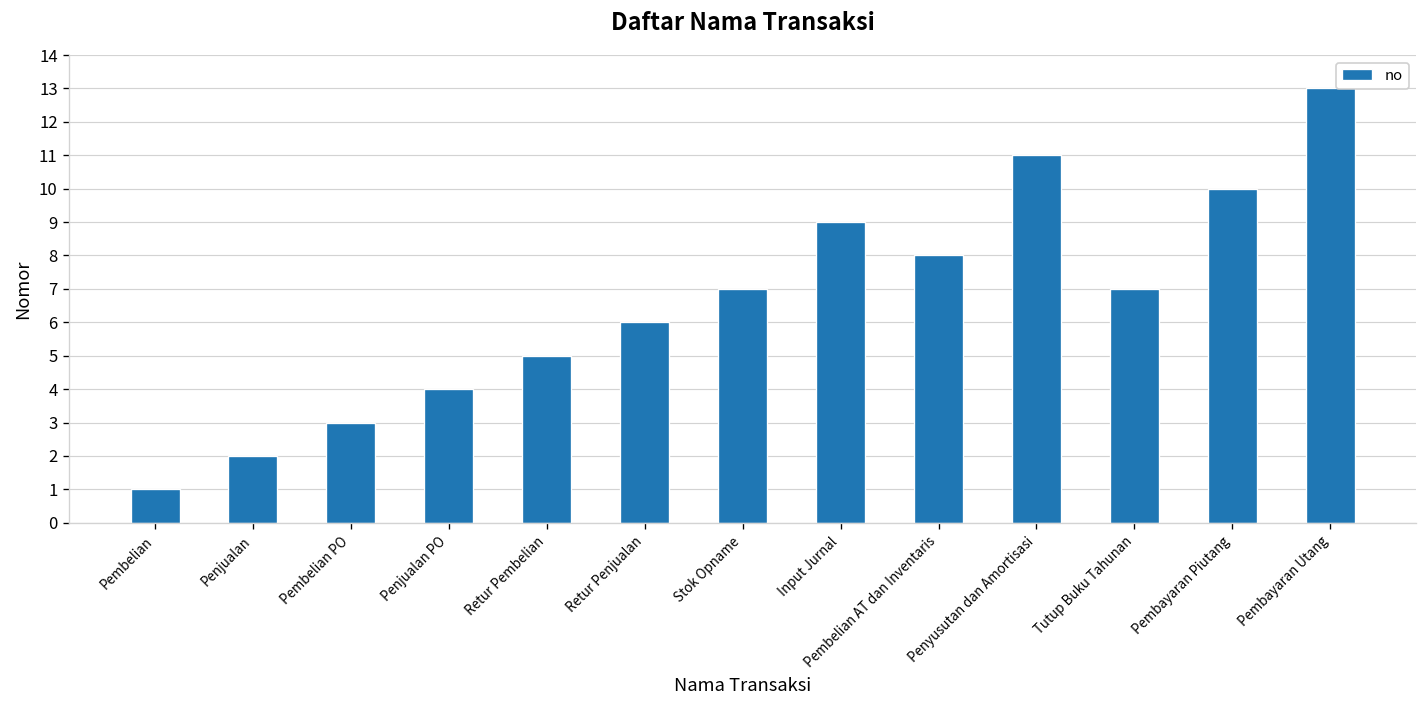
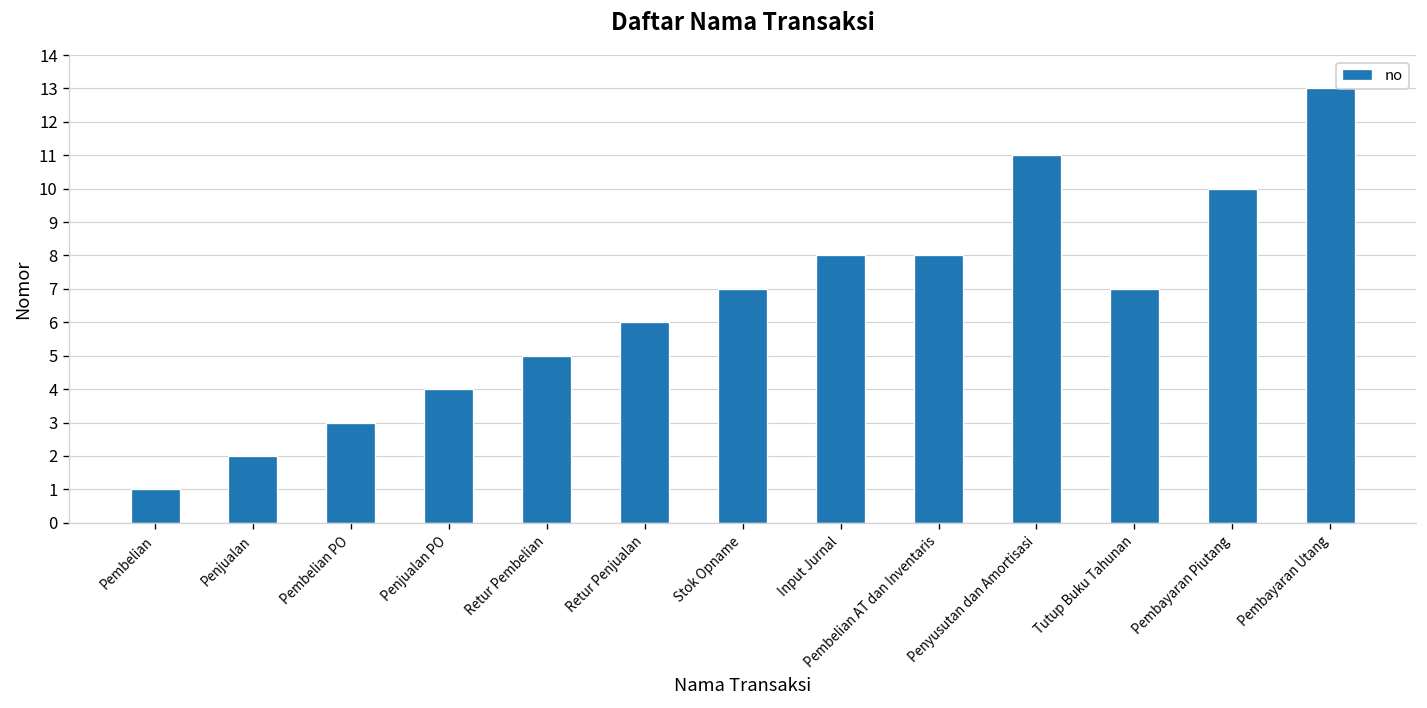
  {
    "Pembelian": 1,
    "Penjualan": 2,
    "Pembelian PO": 3,
    "Penjualan PO": 4,
    "Retur Pembelian": 5,
    "Retur Penjualan": 6,
    "Stok Opname": 7,
-   "Input Jurnal": 9,
+   "Input Jurnal": 8,
    "Pembelian AT dan Inventaris": 8,
    "Penyusutan dan Amortisasi": 11,
    "Tutup Buku Tahunan": 7,
    "Pembayaran Piutang": 10,
    "Pembayaran Utang": 13
  }
